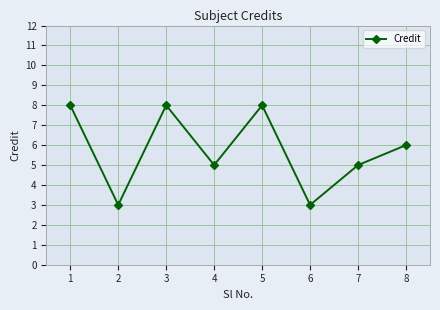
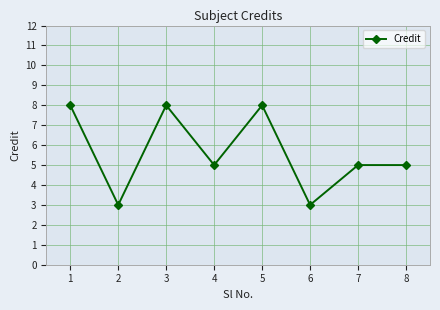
  {
    "1": 8,
    "2": 3,
    "3": 8,
    "4": 5,
    "5": 8,
    "6": 3,
    "7": 5,
-   "8": 6
+   "8": 5
  }
